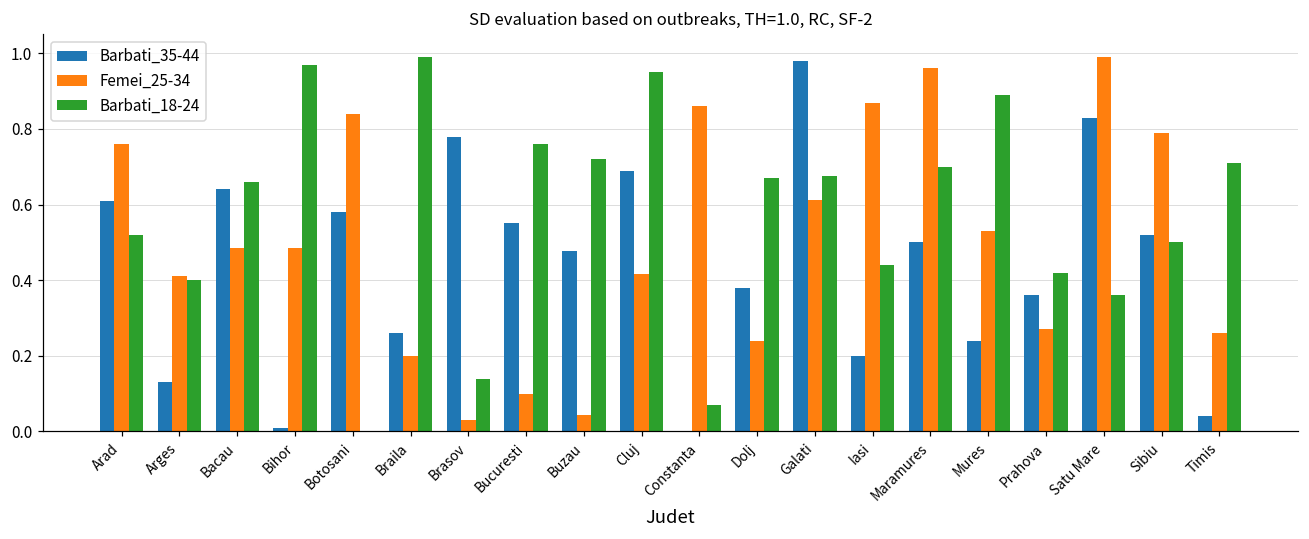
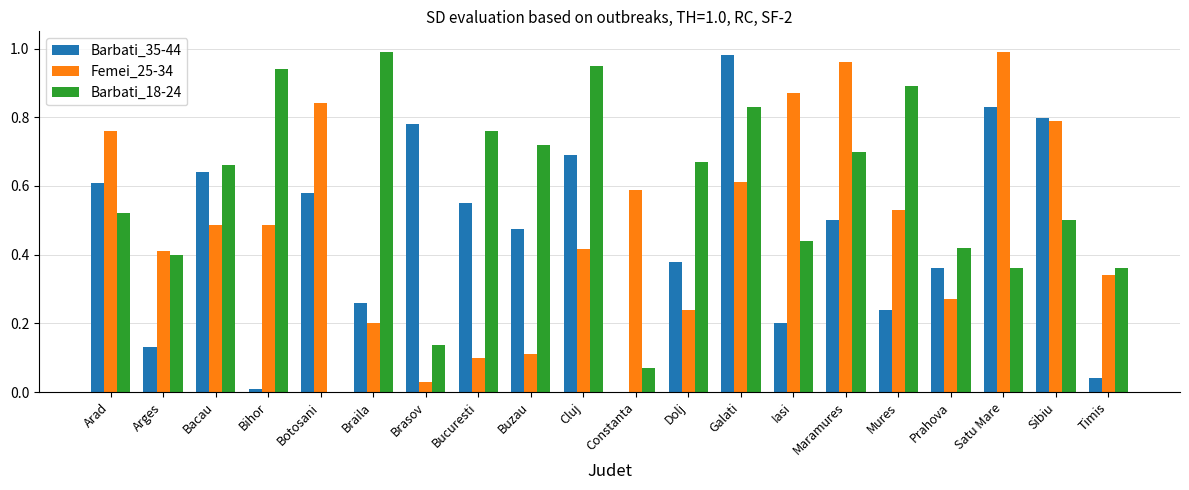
  {
    "Barbati_35-44": {
      "Arad": 0.61,
      "Arges": 0.13,
      "Bacau": 0.64,
      "Bihor": 0.01,
      "Botosani": 0.58,
      "Braila": 0.26,
      "Brasov": 0.78,
      "Bucuresti": 0.55,
      "Buzau": 0.48,
      "Cluj": 0.69,
      "Constanta": 0.00,
      "Dolj": 0.38,
      "Galati": 0.98,
      "Iasi": 0.20,
      "Maramures": 0.50,
      "Mures": 0.24,
      "Prahova": 0.36,
      "Satu Mare": 0.83,
-     "Sibiu": 0.52,
+     "Sibiu": 0.80,
      "Timis": 0.04
    },
    "Femei_25-34": {
      "Arad": 0.76,
      "Arges": 0.41,
      "Bacau": 0.49,
      "Bihor": 0.49,
      "Botosani": 0.84,
      "Braila": 0.20,
      "Brasov": 0.03,
      "Bucuresti": 0.10,
-     "Buzau": 0.04,
+     "Buzau": 0.11,
      "Cluj": 0.42,
-     "Constanta": 0.86,
+     "Constanta": 0.59,
      "Dolj": 0.24,
      "Galati": 0.61,
      "Iasi": 0.87,
      "Maramures": 0.96,
      "Mures": 0.53,
      "Prahova": 0.27,
      "Satu Mare": 0.99,
      "Sibiu": 0.79,
-     "Timis": 0.26
+     "Timis": 0.34
    },
    "Barbati_18-24": {
      "Arad": 0.52,
      "Arges": 0.40,
      "Bacau": 0.66,
-     "Bihor": 0.97,
+     "Bihor": 0.94,
      "Botosani": 0.00,
      "Braila": 0.99,
      "Brasov": 0.14,
      "Bucuresti": 0.76,
      "Buzau": 0.72,
      "Cluj": 0.95,
      "Constanta": 0.07,
      "Dolj": 0.67,
-     "Galati": 0.68,
+     "Galati": 0.83,
      "Iasi": 0.44,
      "Maramures": 0.70,
      "Mures": 0.89,
      "Prahova": 0.42,
      "Satu Mare": 0.36,
      "Sibiu": 0.50,
-     "Timis": 0.71
+     "Timis": 0.36
    }
  }
